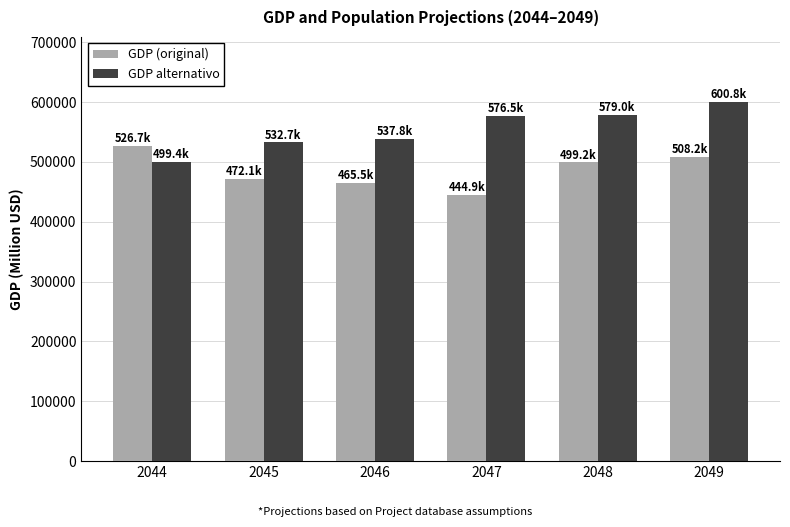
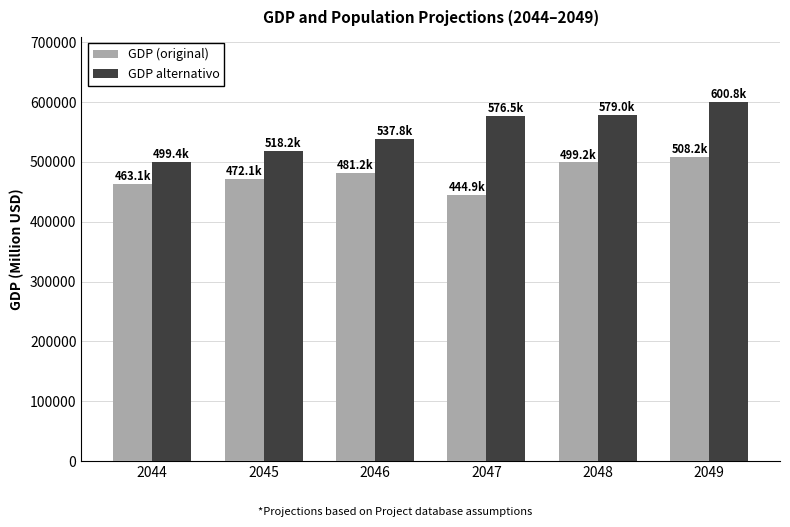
  {
    "GDP (original)": {
-     "2044": "526.7k",
+     "2044": "463.1k",
      "2045": "472.1k",
-     "2046": "465.5k",
+     "2046": "481.2k",
      "2047": "444.9k",
      "2048": "499.2k",
      "2049": "508.2k"
    },
    "GDP alternativo": {
      "2044": "499.4k",
-     "2045": "532.7k",
+     "2045": "518.2k",
      "2046": "537.8k",
      "2047": "576.5k",
      "2048": "579.0k",
      "2049": "600.8k"
    }
  }
